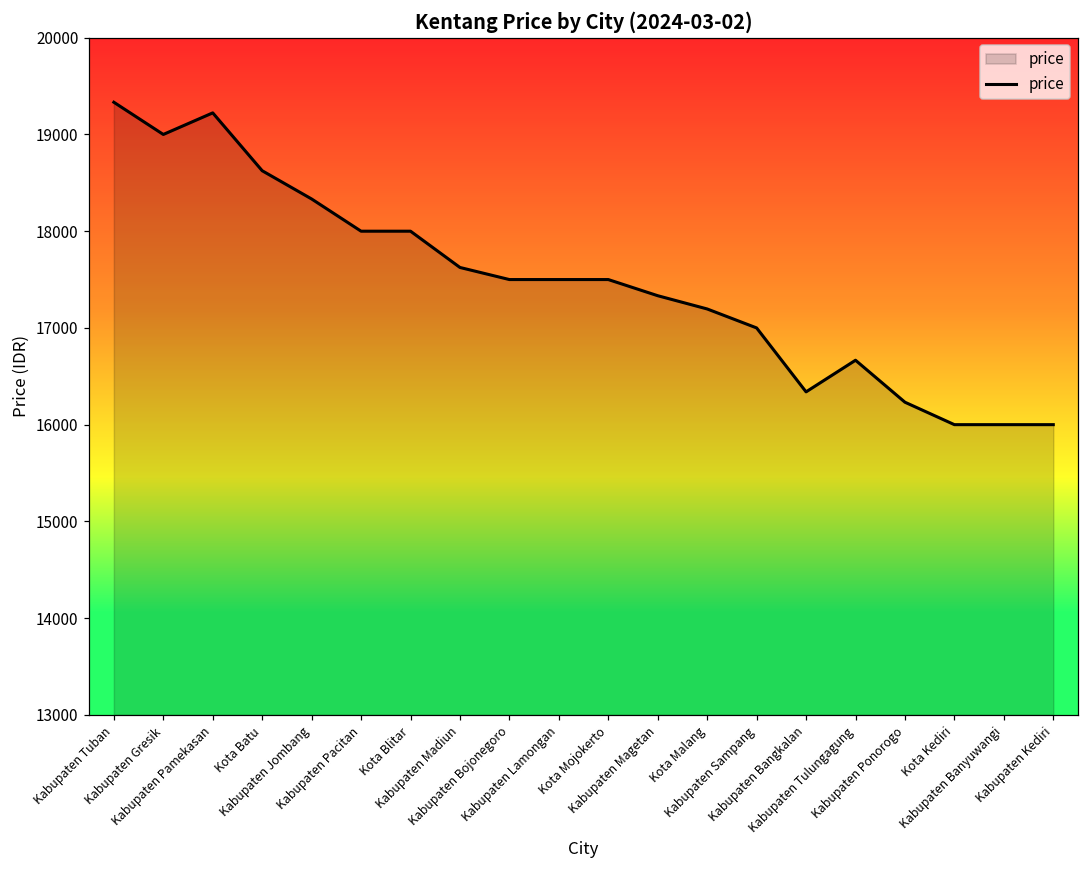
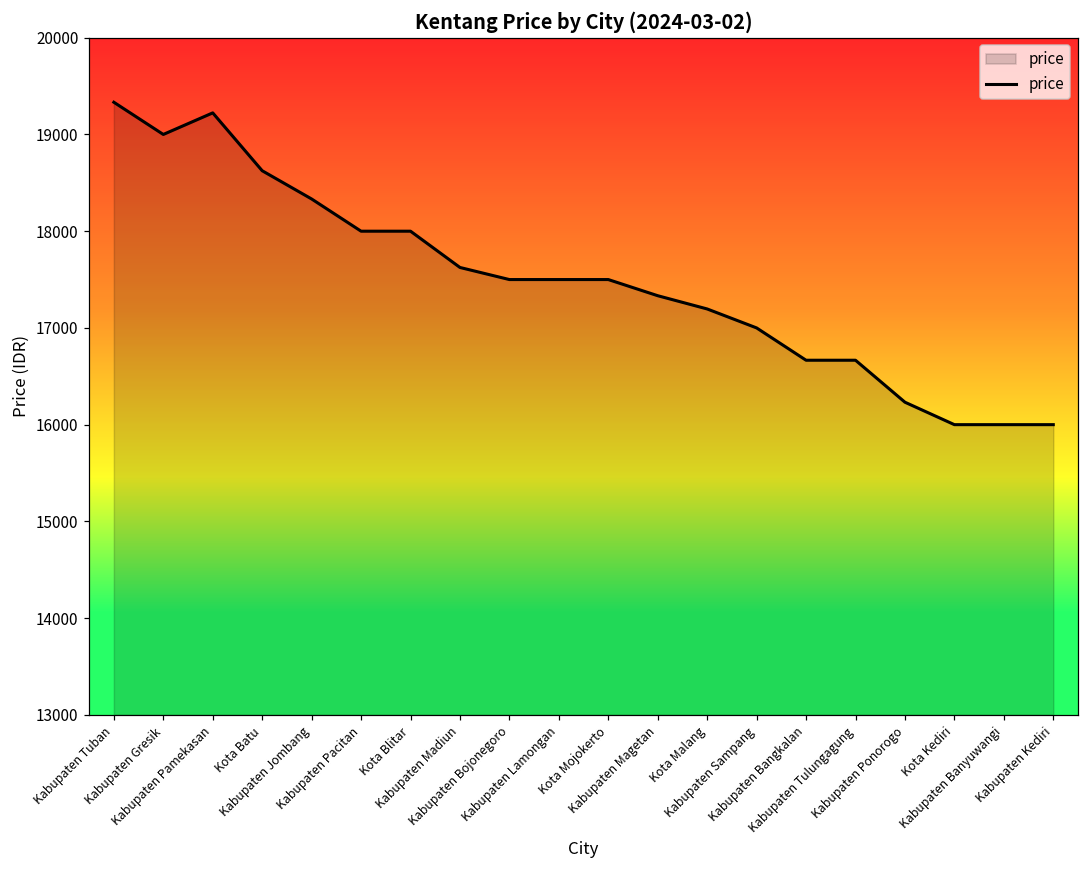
  {
    "Kabupaten Tuban": 19300,
    "Kabupaten Gresik": 19000,
    "Kabupaten Pamekasan": 19200,
    "Kota Batu": 18600,
    "Kabupaten Jombang": 18300,
    "Kabupaten Pacitan": 18000,
    "Kota Blitar": 18000,
    "Kabupaten Madiun": 17600,
    "Kabupaten Bojonegoro": 17500,
    "Kabupaten Lamongan": 17500,
    "Kota Mojokerto": 17500,
    "Kabupaten Magetan": 17300,
    "Kota Malang": 17200,
    "Kabupaten Sampang": 17000,
-   "Kabupaten Bangkalan": 16300,
+   "Kabupaten Bangkalan": 16700,
    "Kabupaten Tulungagung": 16700,
    "Kabupaten Ponorogo": 16200,
    "Kota Kediri": 16000,
    "Kabupaten Banyuwangi": 16000,
    "Kabupaten Kediri": 16000
  }
